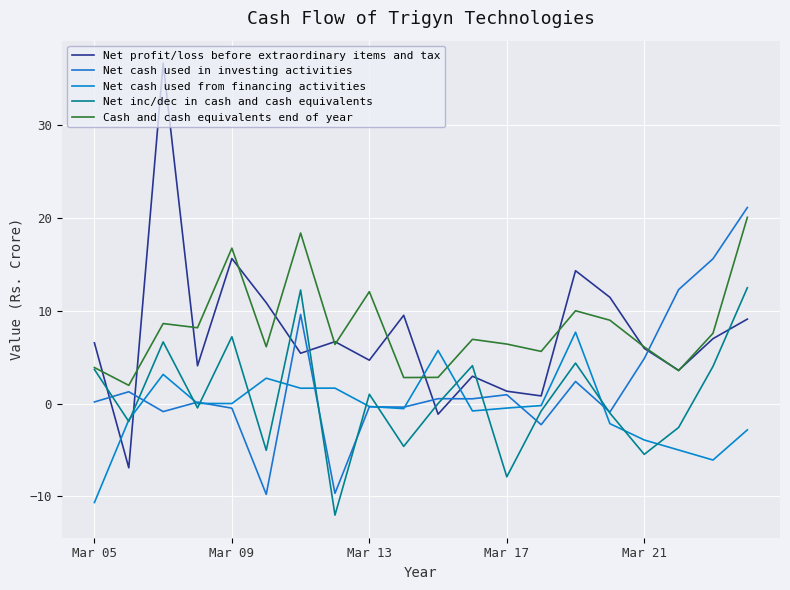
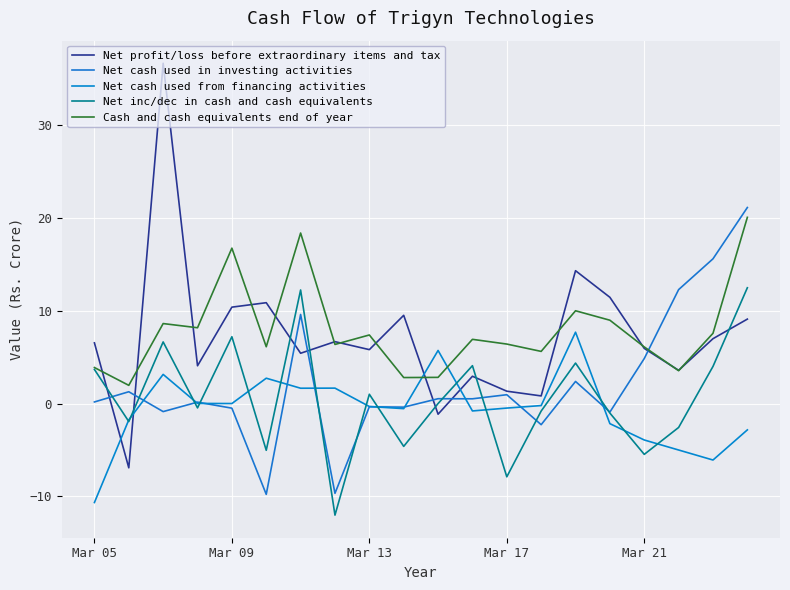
  {
    "Net profit/loss before extraordinary items and tax": {
      "Mar 05": 7,
-     "Mar 09": 16,
-     "Mar 13": 5,
+     "Mar 09": 10,
+     "Mar 13": 6,
      "Mar 17": 1
    },
    "Net inc/dec in cash and cash equivalents": {
      "Mar 09": 7,
      "Mar 13": 1,
      "Mar 17": -8,
      "Mar 21": -5
    },
    "Cash and cash equivalents end of year": {
      "Mar 09": 17,
-     "Mar 13": 12,
+     "Mar 13": 7,
      "Mar 17": 6
    }
  }
